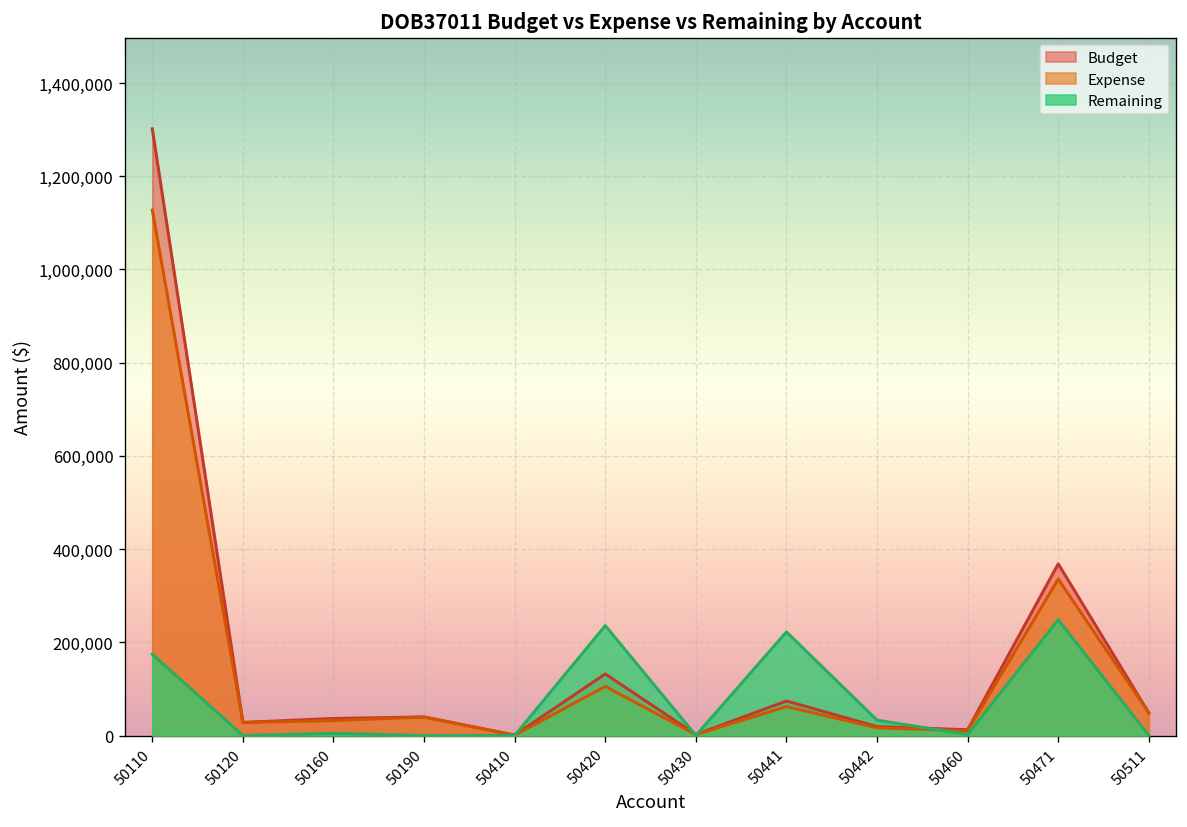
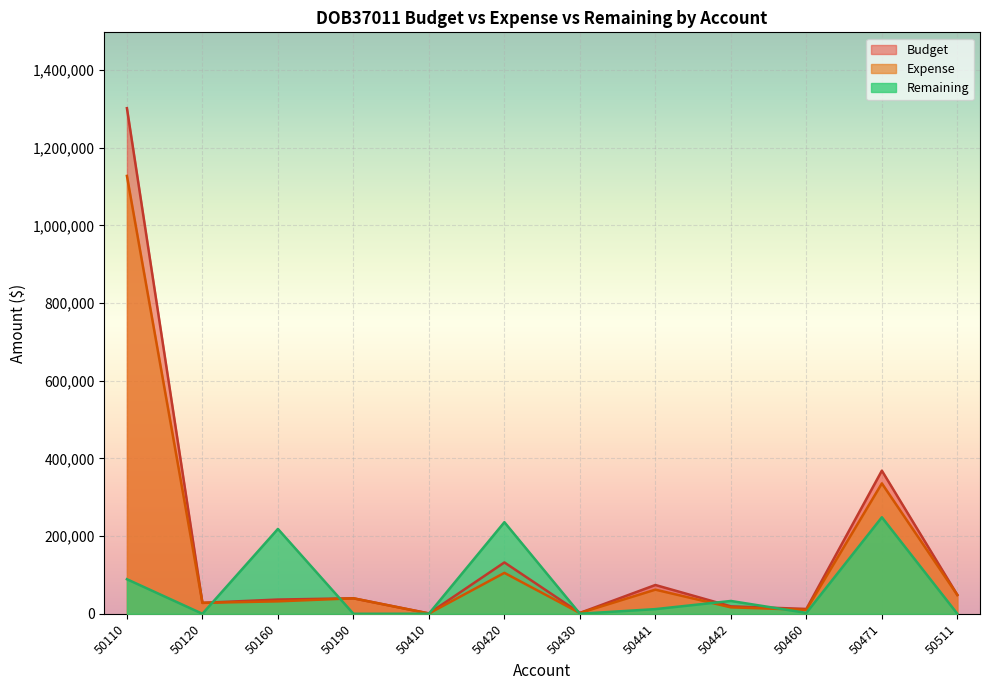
  {
    "Remaining": {
-     "50110": "170,000",
+     "50110": "90,000",
      "50120": "0",
-     "50160": "0",
+     "50160": "220,000",
      "50190": "0",
      "50420": "240,000",
-     "50441": "220,000",
+     "50441": "10,000",
      "50442": "30,000",
      "50460": "0",
      "50471": "250,000",
      "50511": "0"
    }
  }
